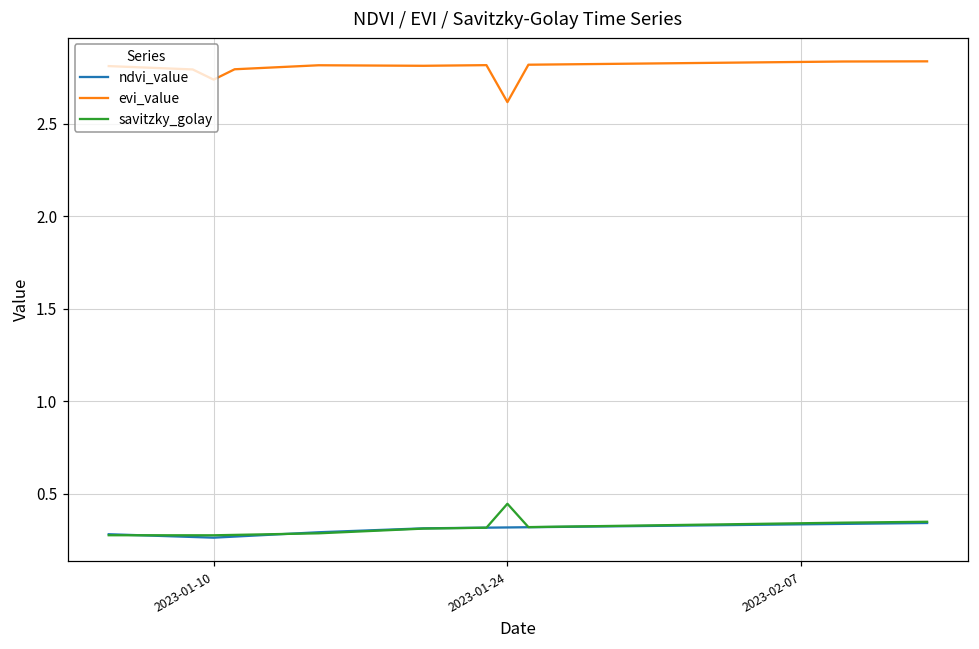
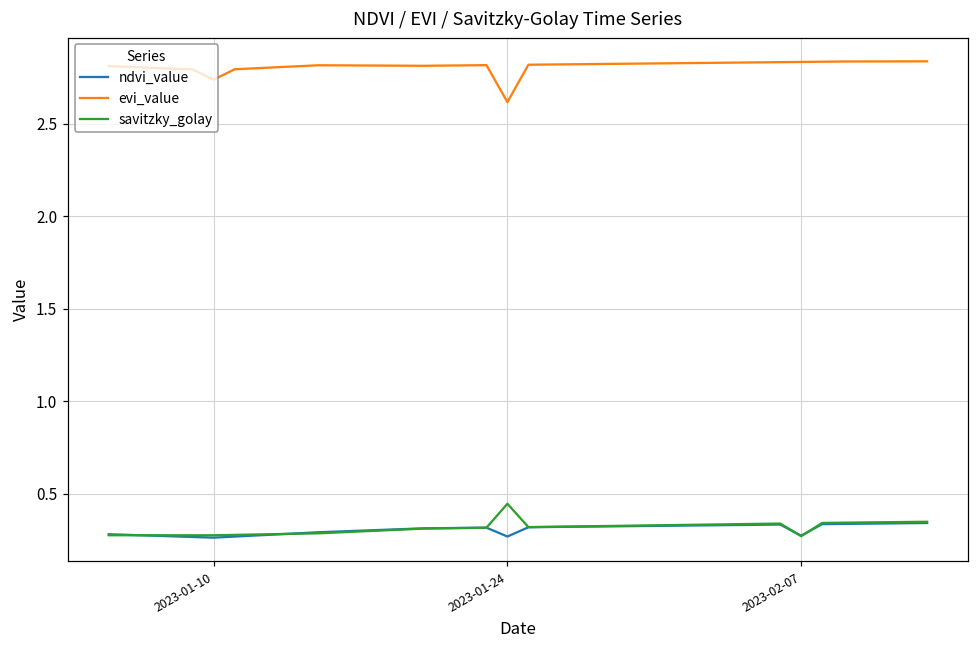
  {
    "ndvi_value": {
-     "2023-01-24": 0.32,
-     "2023-02-07": 0.33
+     "2023-01-24": 0.27,
+     "2023-02-07": 0.27
    },
    "evi_value": {
      "2023-01-24": 2.62,
      "2023-02-07": 2.84
    },
    "savitzky_golay": {
      "2023-01-24": 0.44,
-     "2023-02-07": 0.34
+     "2023-02-07": 0.27
    }
  }
